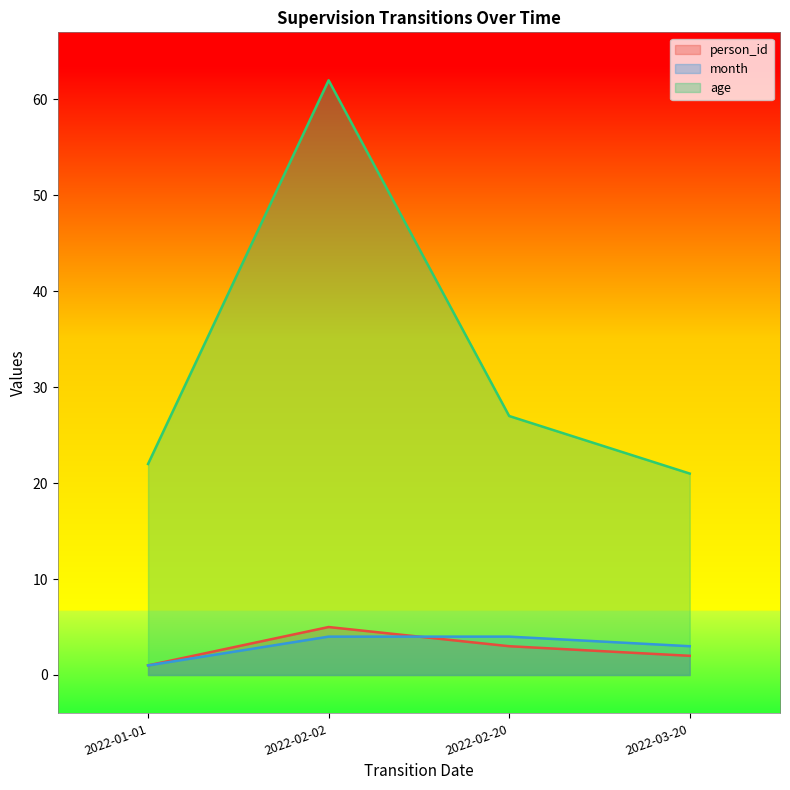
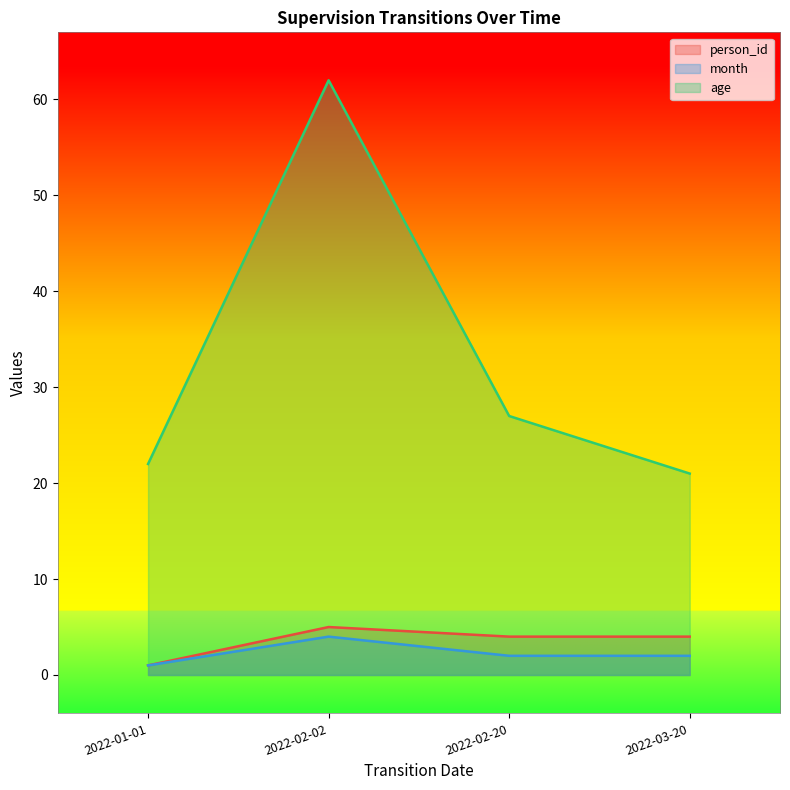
  {
    "person_id": {
      "2022-02-02": 5,
-     "2022-02-20": 3,
-     "2022-03-20": 2
+     "2022-02-20": 4,
+     "2022-03-20": 4
    },
    "month": {
      "2022-02-02": 4,
-     "2022-02-20": 4,
-     "2022-03-20": 3
+     "2022-02-20": 2,
+     "2022-03-20": 2
    },
    "age": {
      "2022-01-01": 22,
      "2022-02-02": 62,
      "2022-02-20": 27,
      "2022-03-20": 21
    }
  }
